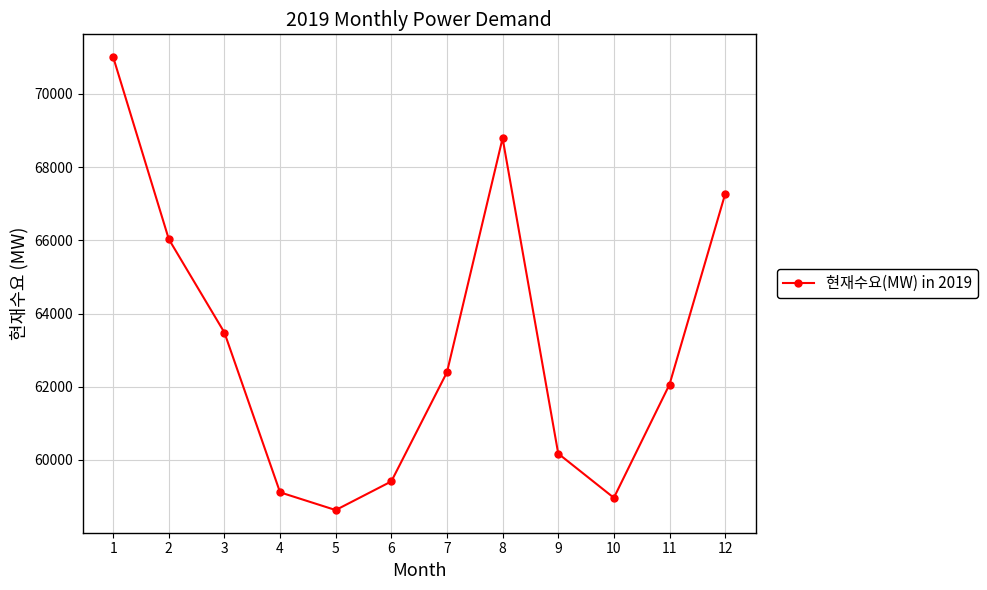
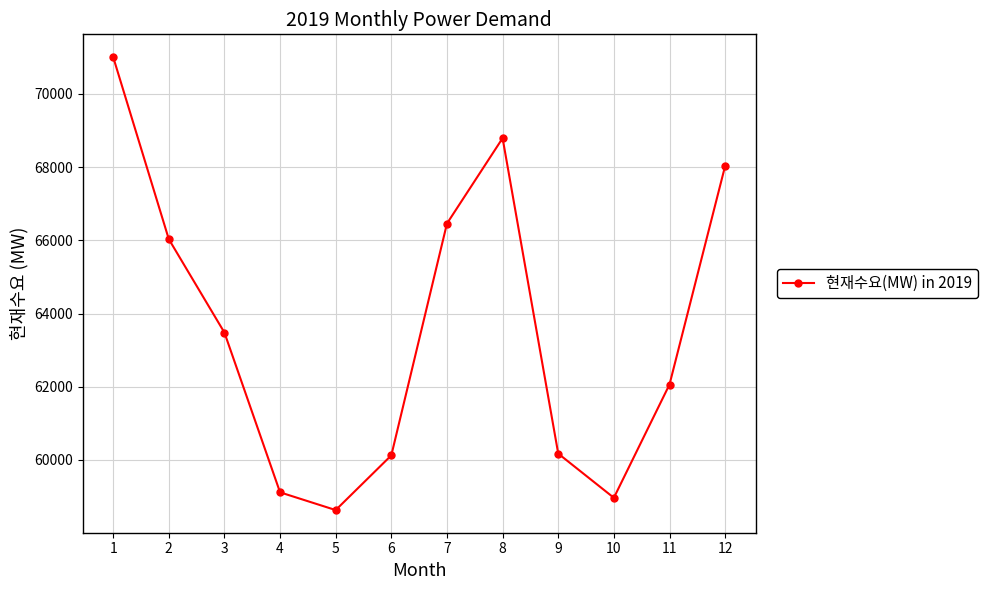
  {
    "1": 71000,
    "2": 66000,
    "3": 63500,
    "4": 59100,
    "5": 58600,
-   "6": 59400,
-   "7": 62400,
+   "6": 60100,
+   "7": 66500,
    "8": 68800,
    "9": 60200,
    "10": 59000,
    "11": 62100,
-   "12": 67300
+   "12": 68000
  }
